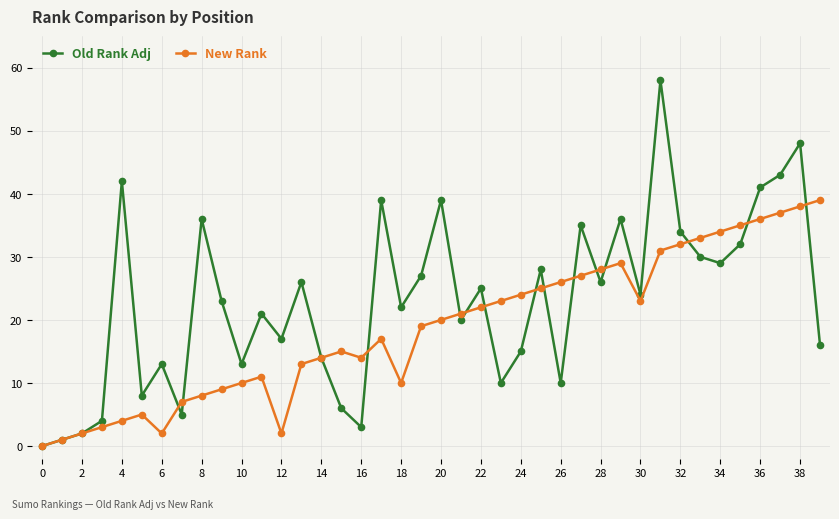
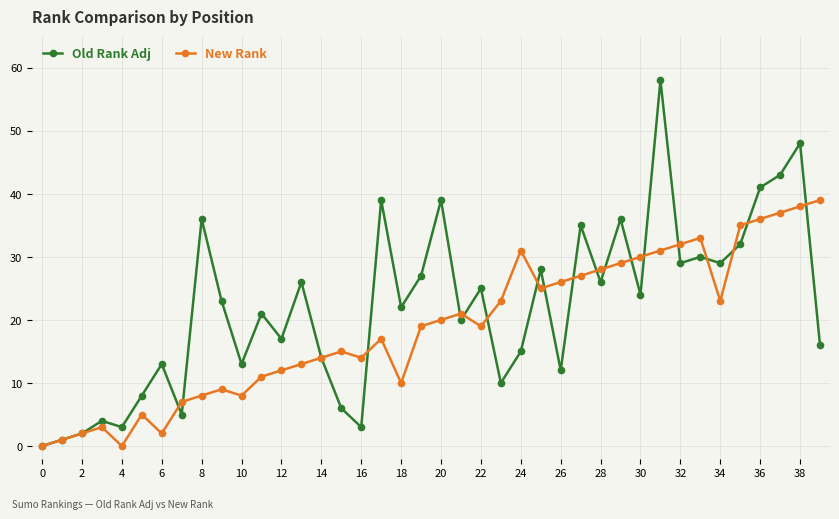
  {
    "Old Rank Adj": {
-     "4": 42,
+     "4": 3,
      "6": 13,
      "8": 36,
      "10": 13,
      "12": 17,
      "16": 3,
      "18": 22,
      "20": 39,
      "22": 25,
      "24": 15,
-     "26": 10,
+     "26": 12,
      "28": 26,
      "30": 24,
-     "32": 34,
+     "32": 29,
      "34": 29,
      "36": 41,
      "38": 48
    },
    "New Rank": {
-     "4": 4,
+     "4": 0,
      "6": 2,
      "8": 8,
-     "10": 10,
-     "12": 2,
+     "10": 8,
+     "12": 12,
      "16": 14,
      "18": 10,
      "20": 20,
-     "22": 22,
-     "24": 24,
+     "22": 19,
+     "24": 31,
      "26": 26,
      "28": 28,
-     "30": 23,
+     "30": 30,
      "32": 32,
-     "34": 34,
+     "34": 23,
      "36": 36,
      "38": 38
    }
  }
